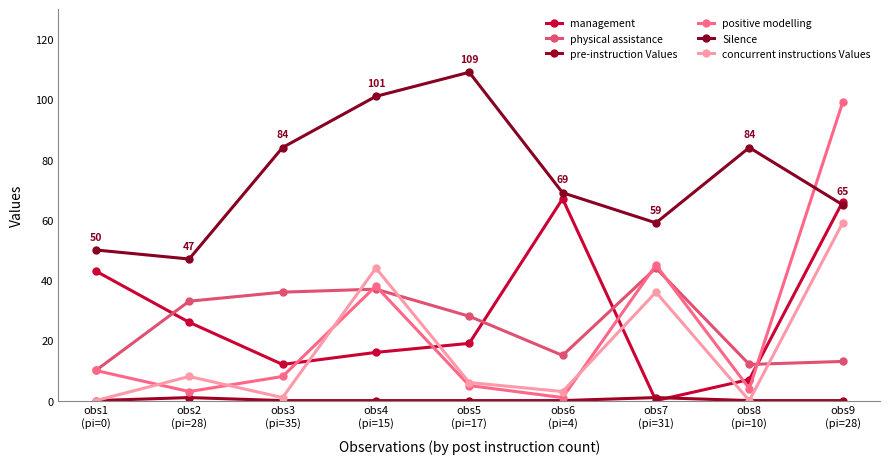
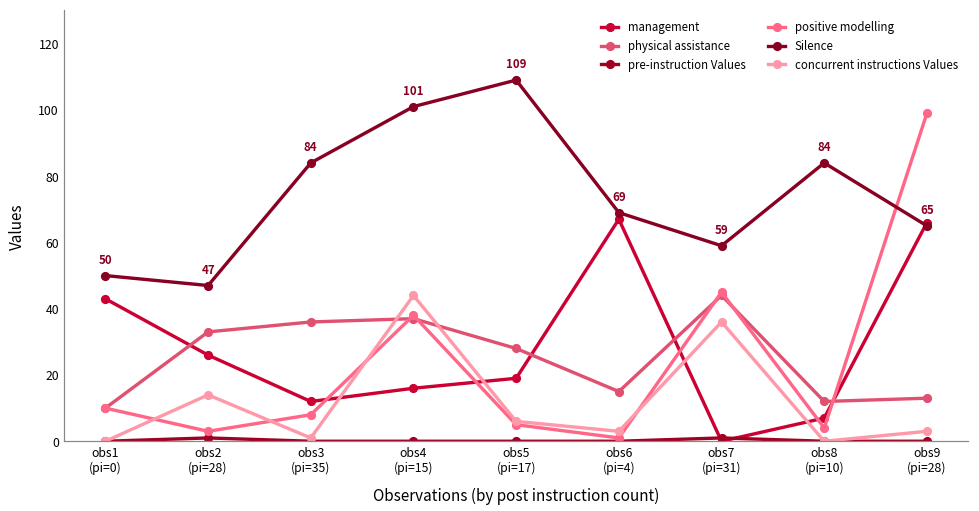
  {
    "concurrent instructions Values": {
-     "obs2 (pi=28)": 8,
+     "obs2 (pi=28)": 14,
      "obs3 (pi=35)": 1,
      "obs4 (pi=15)": 44,
      "obs5 (pi=17)": 6,
      "obs6 (pi=4)": 3,
      "obs7 (pi=31)": 36,
-     "obs9 (pi=28)": 59
+     "obs9 (pi=28)": 3
    }
  }
